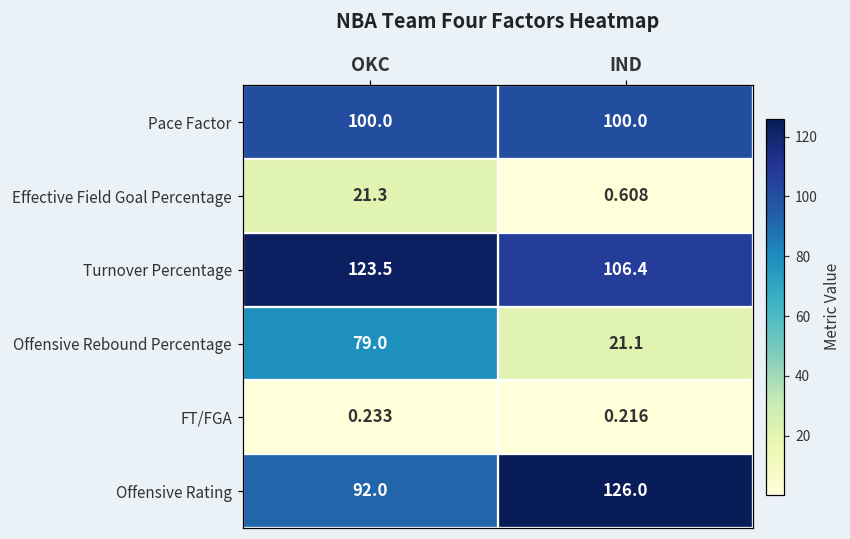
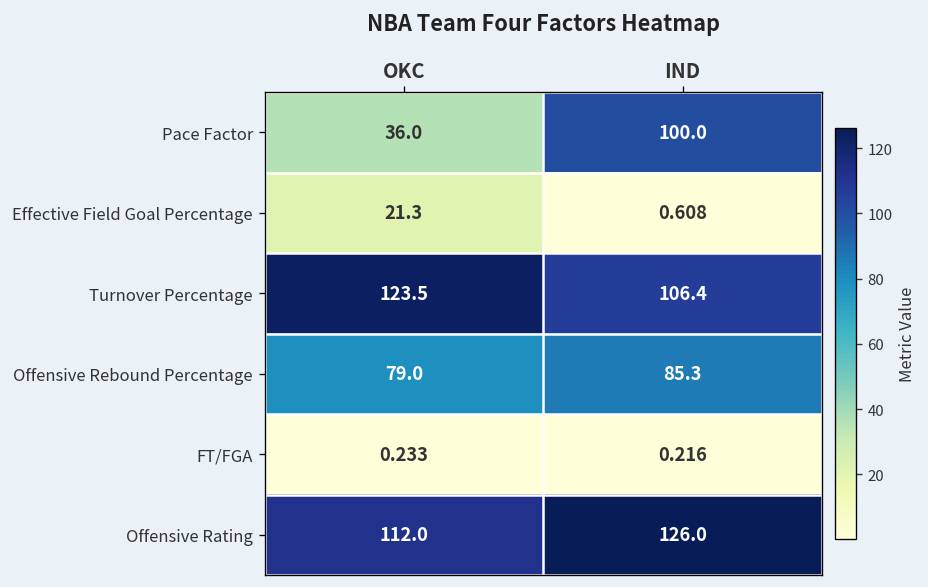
  {
    "Pace Factor": {
-     "OKC": 100.0,
+     "OKC": 36.0,
      "IND": 100.0
    },
    "Effective Field Goal Percentage": {
      "OKC": 21.3,
      "IND": 0.608
    },
    "Turnover Percentage": {
      "OKC": 123.5,
      "IND": 106.4
    },
    "Offensive Rebound Percentage": {
      "OKC": 79.0,
-     "IND": 21.1
+     "IND": 85.3
    },
    "FT/FGA": {
      "OKC": 0.233,
      "IND": 0.216
    },
    "Offensive Rating": {
-     "OKC": 92.0,
+     "OKC": 112.0,
      "IND": 126.0
    }
  }
